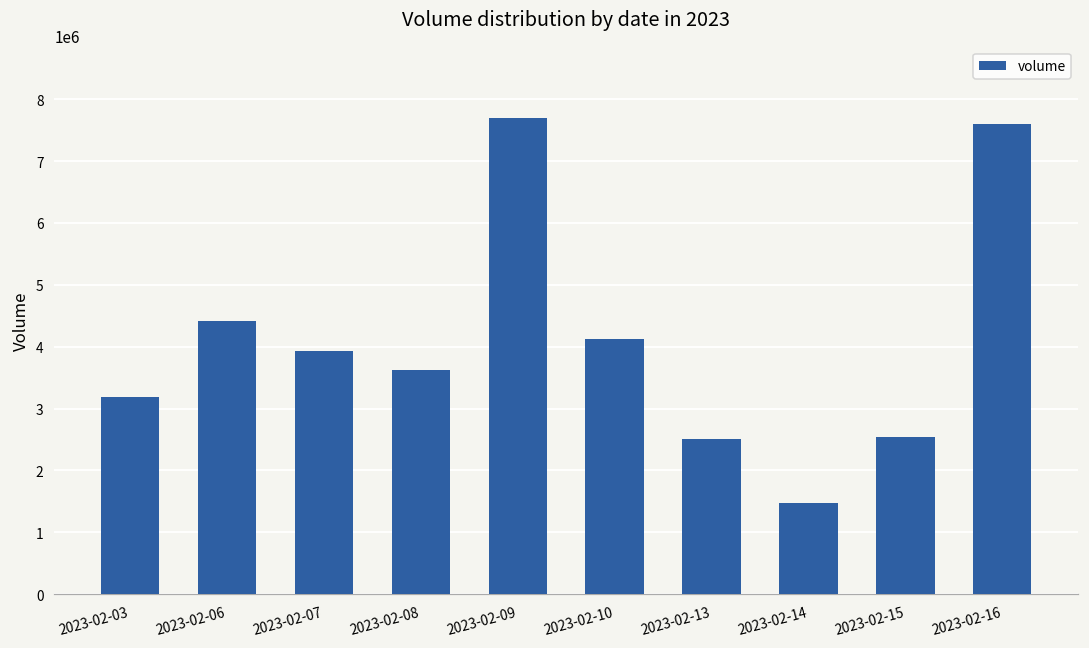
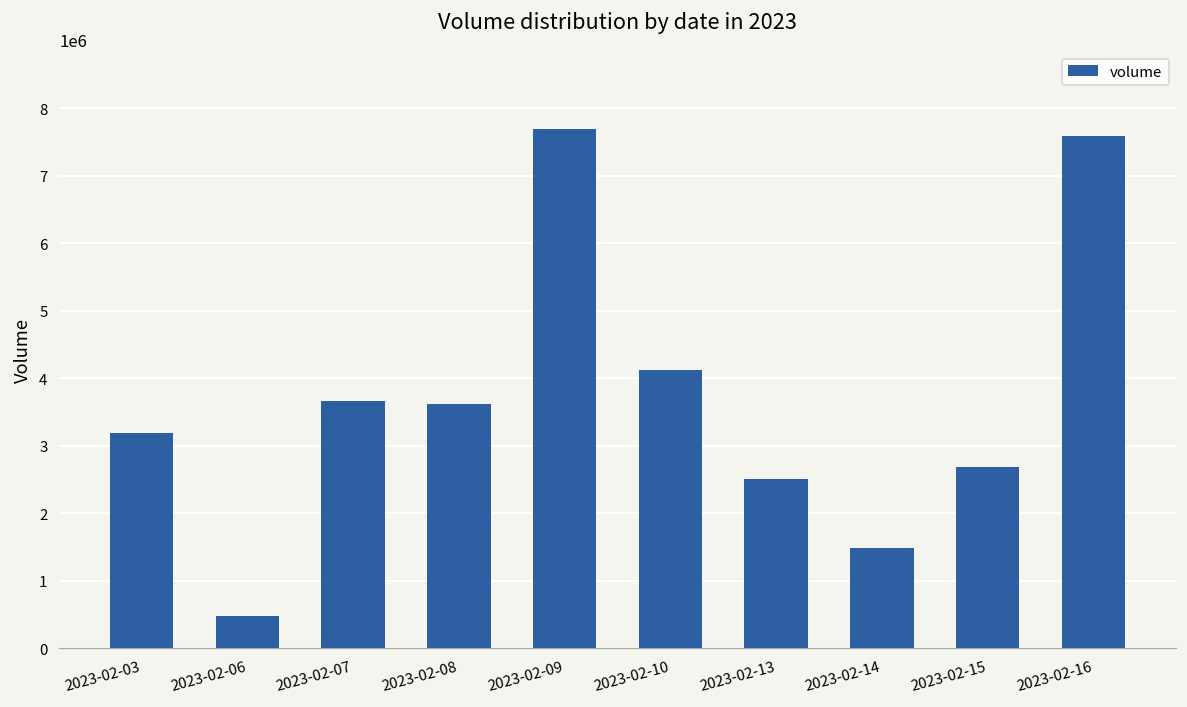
  {
    "2023-02-03": 3200000,
-   "2023-02-06": 4400000,
-   "2023-02-07": 3900000,
+   "2023-02-06": 500000,
+   "2023-02-07": 3700000,
    "2023-02-08": 3600000,
    "2023-02-09": 7700000,
    "2023-02-10": 4100000,
    "2023-02-13": 2500000,
    "2023-02-14": 1500000,
-   "2023-02-15": 2500000,
+   "2023-02-15": 2700000,
    "2023-02-16": 7600000
  }
